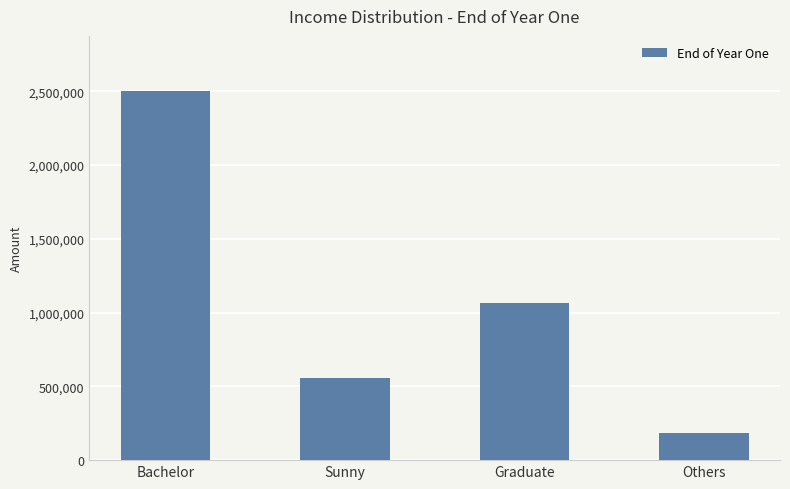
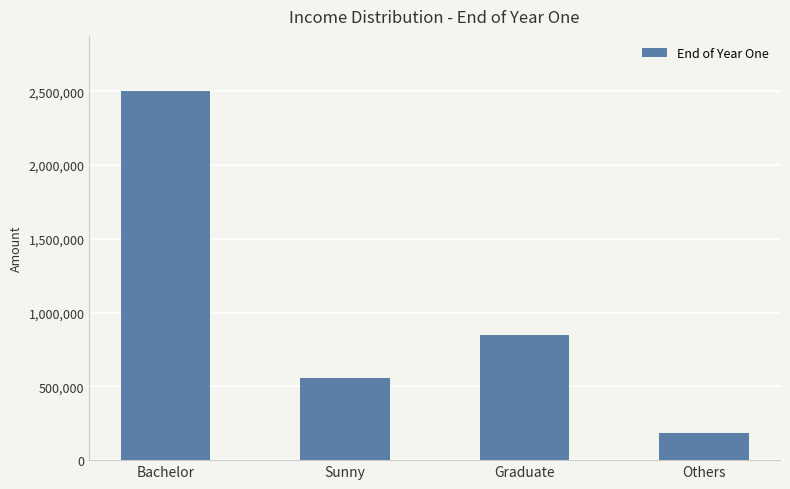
  {
    "Bachelor": "2,500,000",
    "Sunny": "560,000",
-   "Graduate": "1,060,000",
+   "Graduate": "850,000",
    "Others": "180,000"
  }
